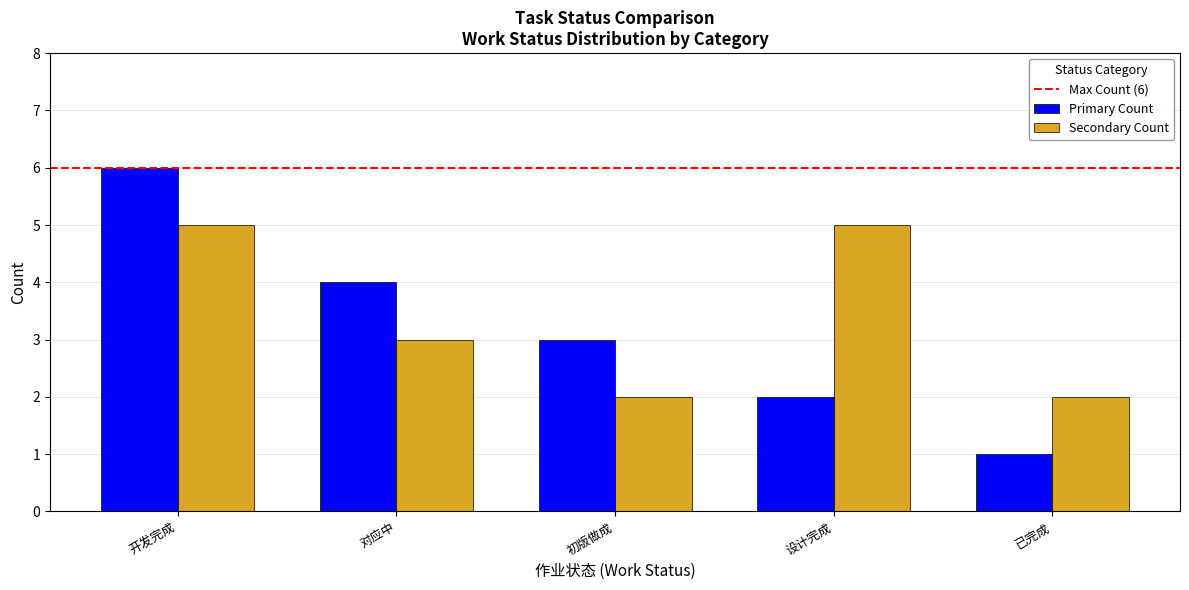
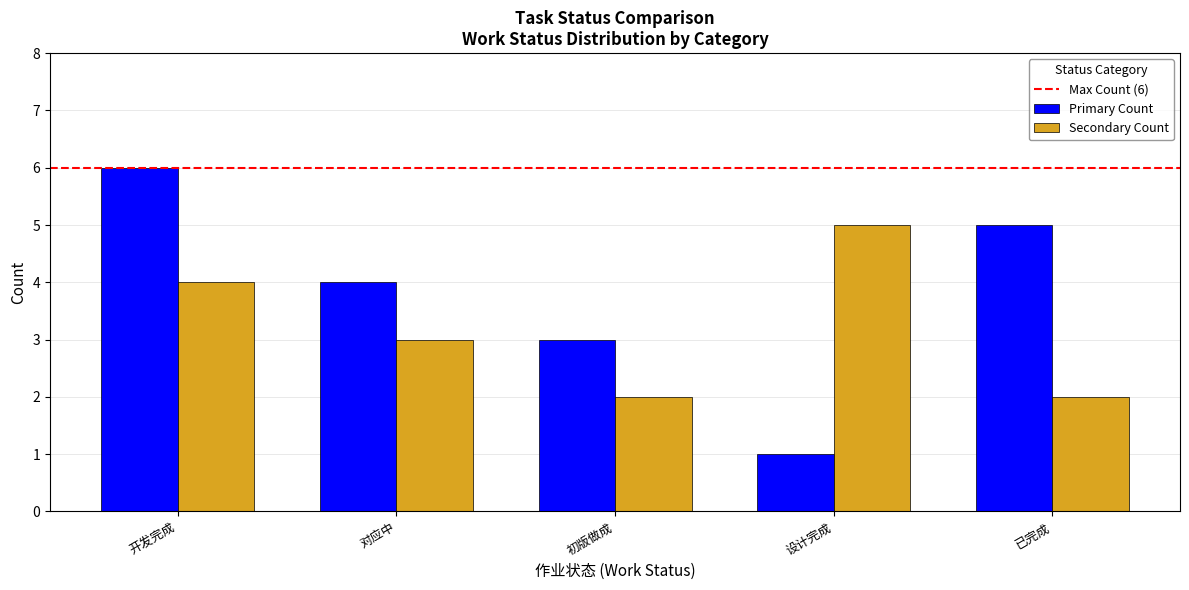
  {
    "Primary Count": {
      "开发完成": 6,
      "对应中": 4,
      "初版做成": 3,
-     "设计完成": 2,
-     "已完成": 1
+     "设计完成": 1,
+     "已完成": 5
    },
    "Secondary Count": {
-     "开发完成": 5,
+     "开发完成": 4,
      "对应中": 3,
      "初版做成": 2,
      "设计完成": 5,
      "已完成": 2
    }
  }
